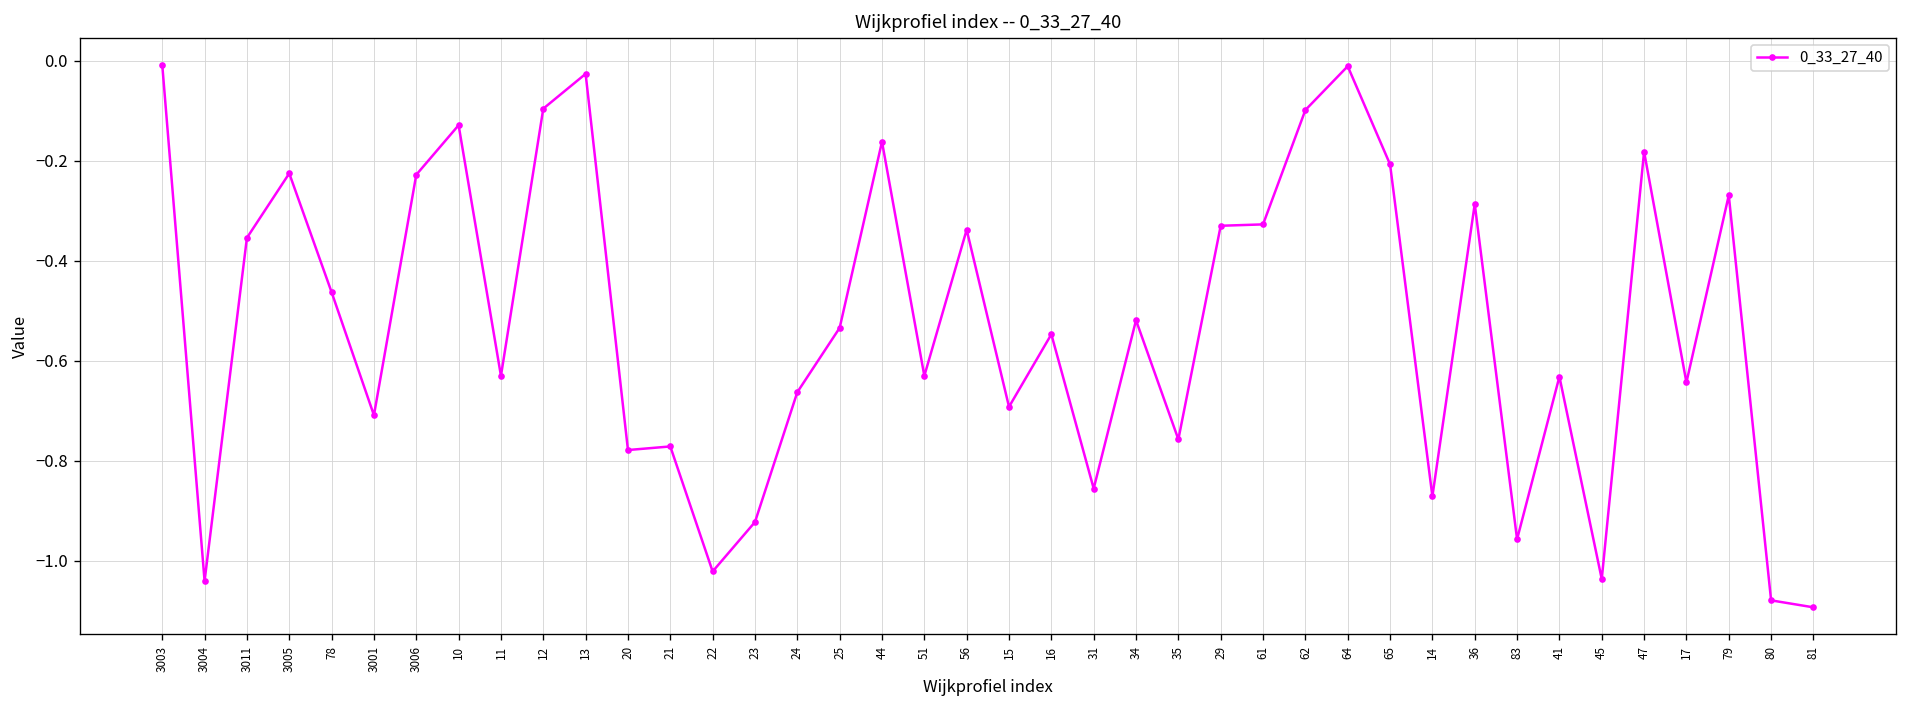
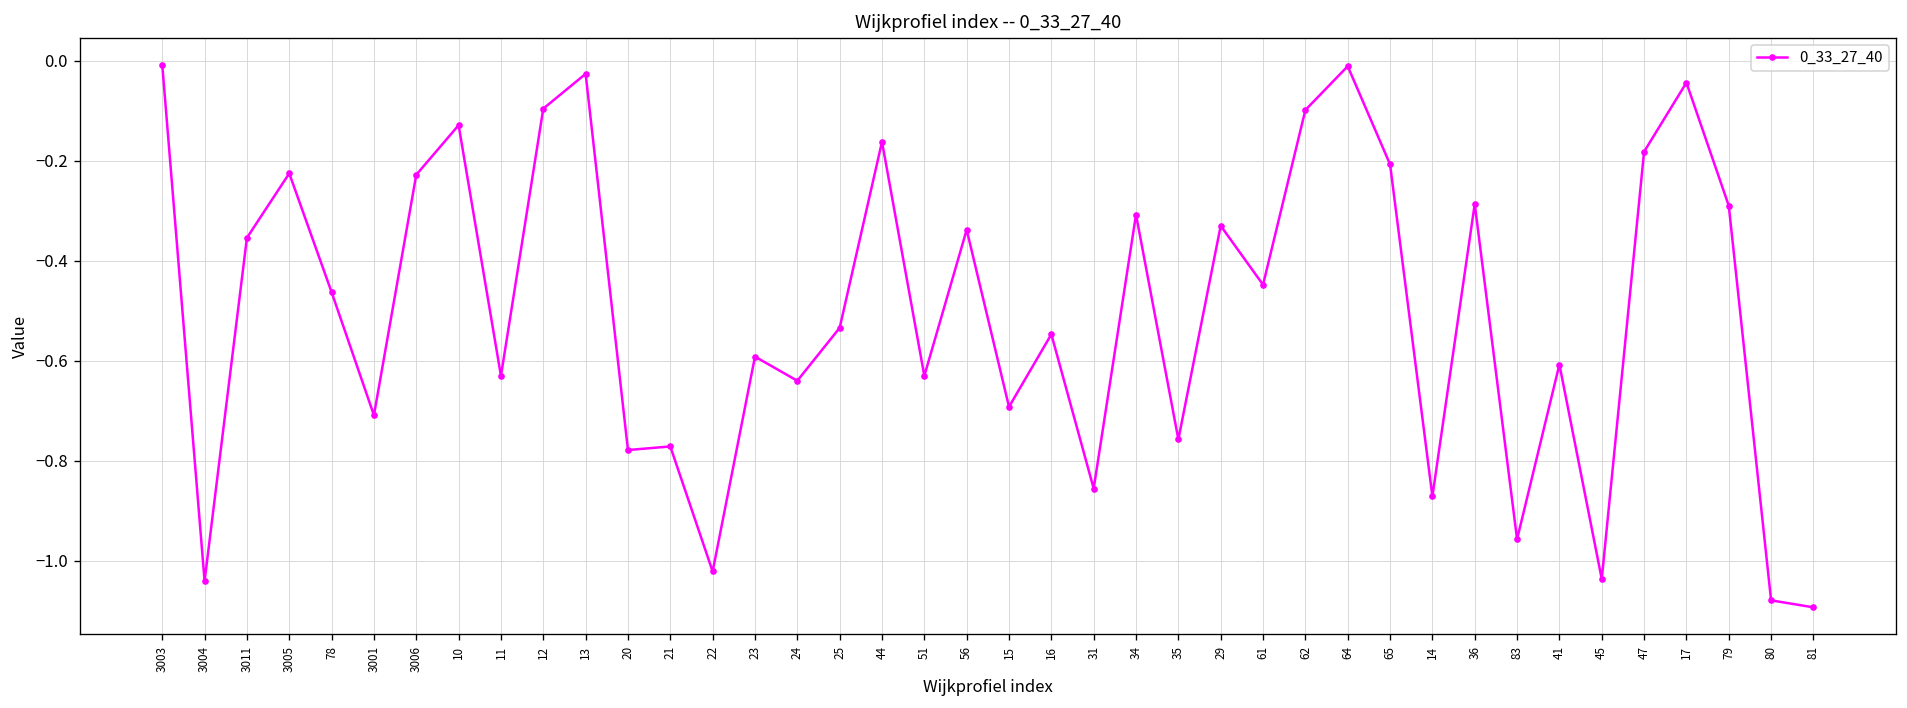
  {
    "3003": -0.01,
    "3004": -1.04,
    "3011": -0.35,
    "3005": -0.23,
    "78": -0.46,
    "3001": -0.71,
    "3006": -0.23,
    "10": -0.13,
    "11": -0.63,
    "12": -0.10,
    "13": -0.03,
    "20": -0.78,
    "21": -0.77,
    "22": -1.02,
-   "23": -0.92,
-   "24": -0.66,
+   "23": -0.59,
+   "24": -0.64,
    "25": -0.53,
    "44": -0.16,
    "51": -0.63,
    "56": -0.34,
    "15": -0.69,
    "16": -0.55,
    "31": -0.86,
-   "34": -0.52,
+   "34": -0.31,
    "35": -0.76,
    "29": -0.33,
-   "61": -0.33,
+   "61": -0.45,
    "62": -0.10,
    "64": -0.01,
    "65": -0.21,
    "14": -0.87,
    "36": -0.29,
    "83": -0.96,
-   "41": -0.63,
+   "41": -0.61,
    "45": -1.04,
    "47": -0.18,
-   "17": -0.64,
-   "79": -0.27,
+   "17": -0.04,
+   "79": -0.29,
    "80": -1.08,
    "81": -1.09
  }
